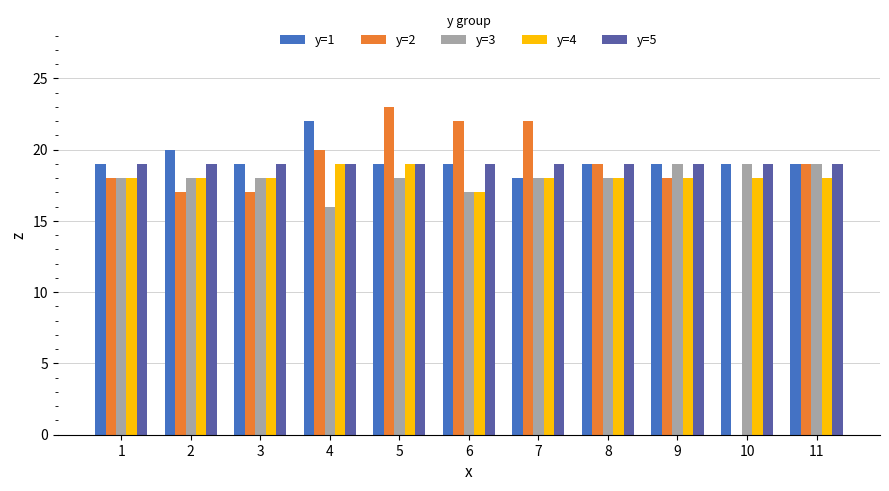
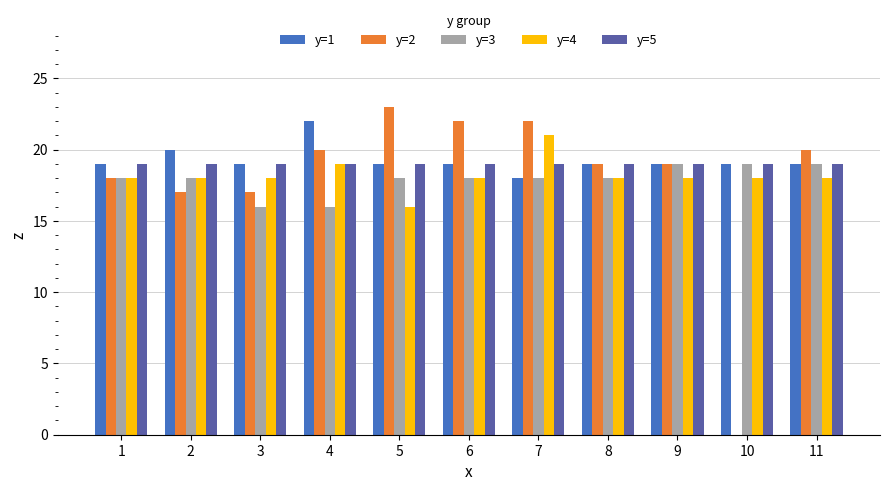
  {
    "y=2": {
      "1": 18,
      "2": 17,
      "3": 17,
      "4": 20,
      "5": 23,
      "6": 22,
      "7": 22,
      "8": 19,
-     "9": 18,
+     "9": 19,
      "10": 0,
-     "11": 19
+     "11": 20
    },
    "y=3": {
      "1": 18,
      "2": 18,
-     "3": 18,
+     "3": 16,
      "4": 16,
      "5": 18,
-     "6": 17,
+     "6": 18,
      "7": 18,
      "8": 18,
      "9": 19,
      "10": 19,
      "11": 19
    },
    "y=4": {
      "1": 18,
      "2": 18,
      "3": 18,
      "4": 19,
-     "5": 19,
-     "6": 17,
-     "7": 18,
+     "5": 16,
+     "6": 18,
+     "7": 21,
      "8": 18,
      "9": 18,
      "10": 18,
      "11": 18
    }
  }
